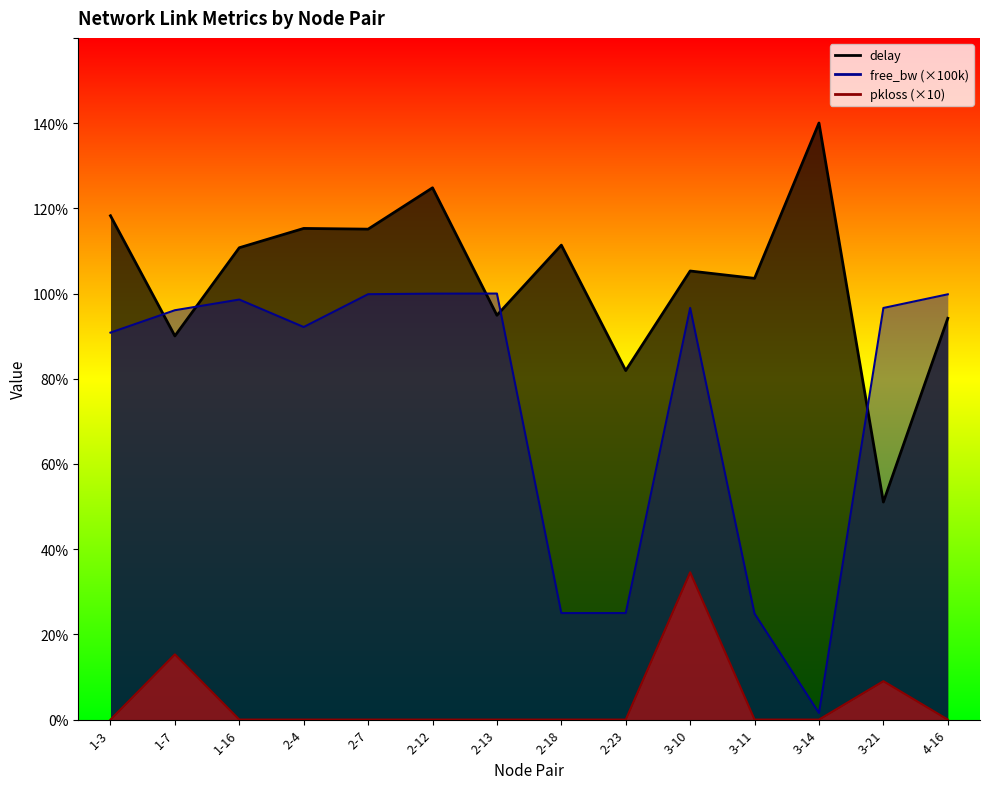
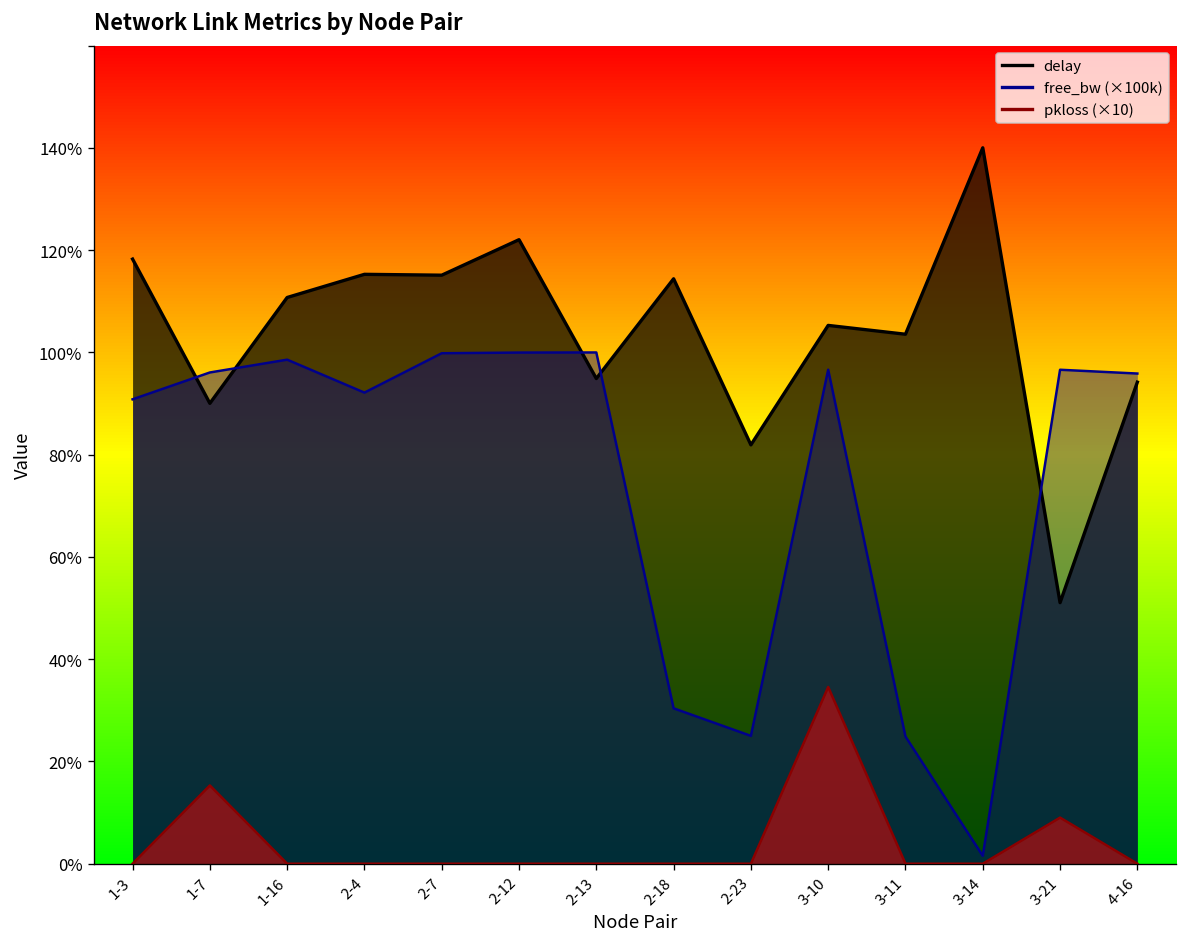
  {
    "delay": {
      "1-3": "118%",
      "1-7": "90%",
      "1-16": "111%",
      "2-4": "115%",
      "2-7": "115%",
-     "2-12": "125%",
+     "2-12": "122%",
      "2-13": "95%",
-     "2-18": "111%",
+     "2-18": "114%",
      "2-23": "82%",
      "3-10": "105%",
      "3-11": "104%",
      "3-14": "140%",
      "3-21": "51%",
      "4-16": "94%"
    },
    "free_bw (×100k)": {
      "1-3": "91%",
      "1-7": "96%",
      "1-16": "99%",
      "2-4": "92%",
      "2-7": "100%",
      "2-12": "100%",
      "2-13": "100%",
-     "2-18": "25%",
+     "2-18": "30%",
      "2-23": "25%",
      "3-10": "97%",
      "3-11": "25%",
      "3-14": "2%",
      "3-21": "97%",
-     "4-16": "100%"
+     "4-16": "96%"
    }
  }
